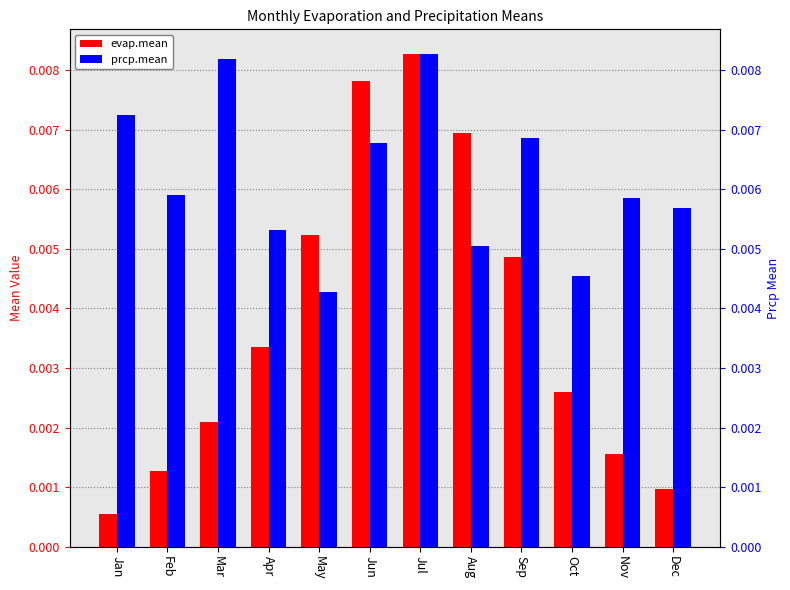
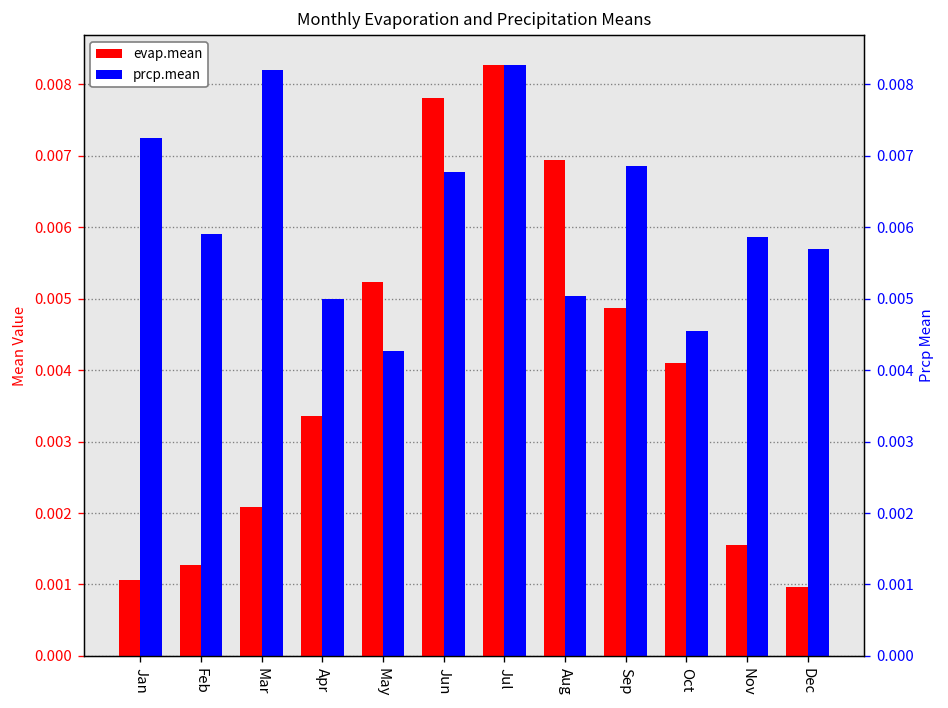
  {
    "evap.mean": {
-     "Jan": 0.0006,
+     "Jan": 0.0011,
      "Feb": 0.0013,
      "Mar": 0.0021,
      "Apr": 0.0034,
      "May": 0.0052,
      "Jun": 0.0078,
      "Jul": 0.0083,
      "Aug": 0.0069,
      "Sep": 0.0049,
-     "Oct": 0.0026,
+     "Oct": 0.0041,
      "Nov": 0.0016,
      "Dec": 0.0010
    },
    "prcp.mean": {
      "Jan": 0.0072,
      "Feb": 0.0059,
      "Mar": 0.0082,
-     "Apr": 0.0053,
+     "Apr": 0.0050,
      "May": 0.0043,
      "Jun": 0.0068,
      "Jul": 0.0083,
      "Aug": 0.0050,
      "Sep": 0.0069,
      "Oct": 0.0046,
      "Nov": 0.0059,
      "Dec": 0.0057
    }
  }
